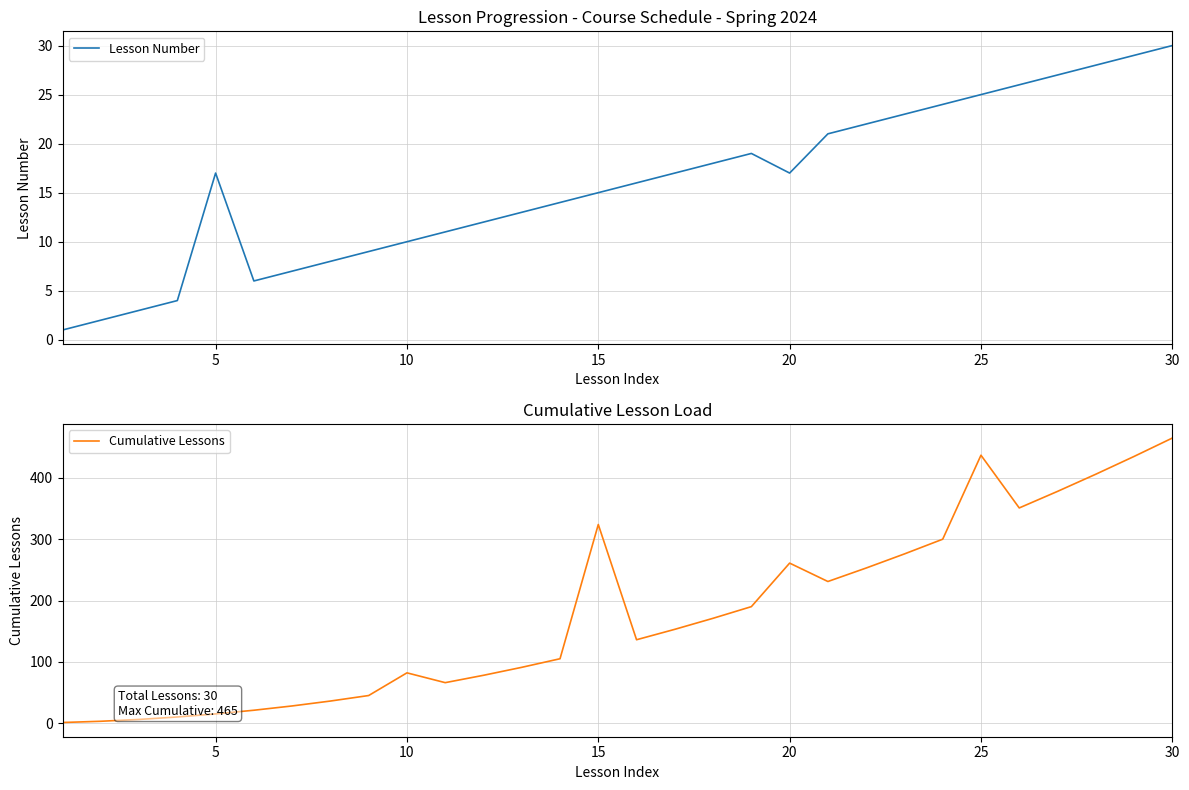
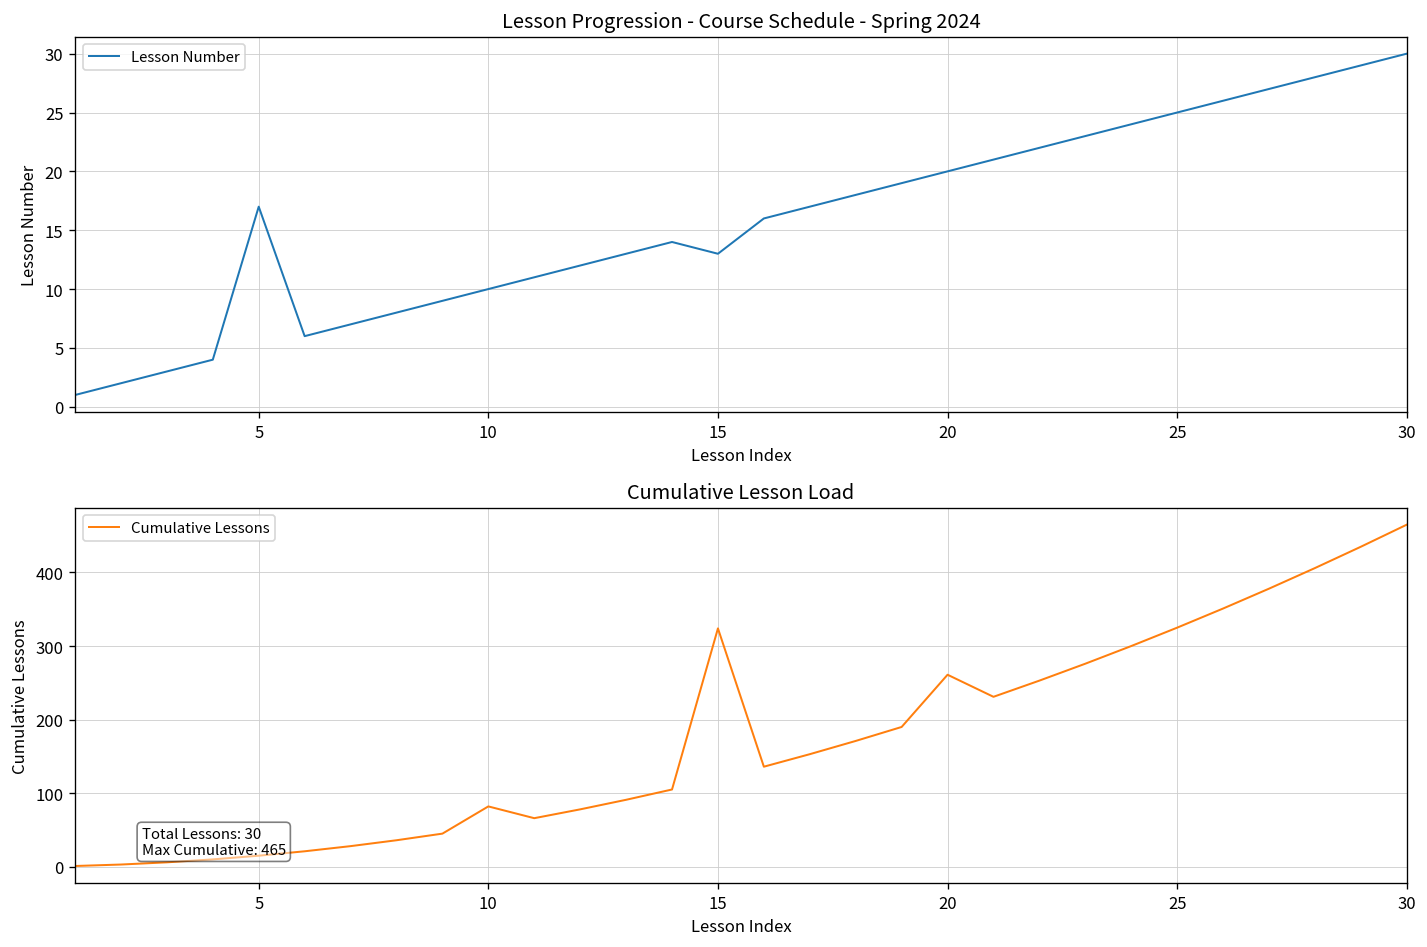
  {
    "Lesson Progression - Course Schedule - Spring 2024": {
      "5": 17,
      "10": 10,
-     "15": 15,
-     "20": 17,
+     "15": 13,
+     "20": 20,
      "25": 25,
      "30": 30
    },
    "Cumulative Lesson Load": {
      "10": 80,
      "15": 320,
      "20": 260,
-     "25": 440,
+     "25": 330,
      "30": 470
    }
  }
